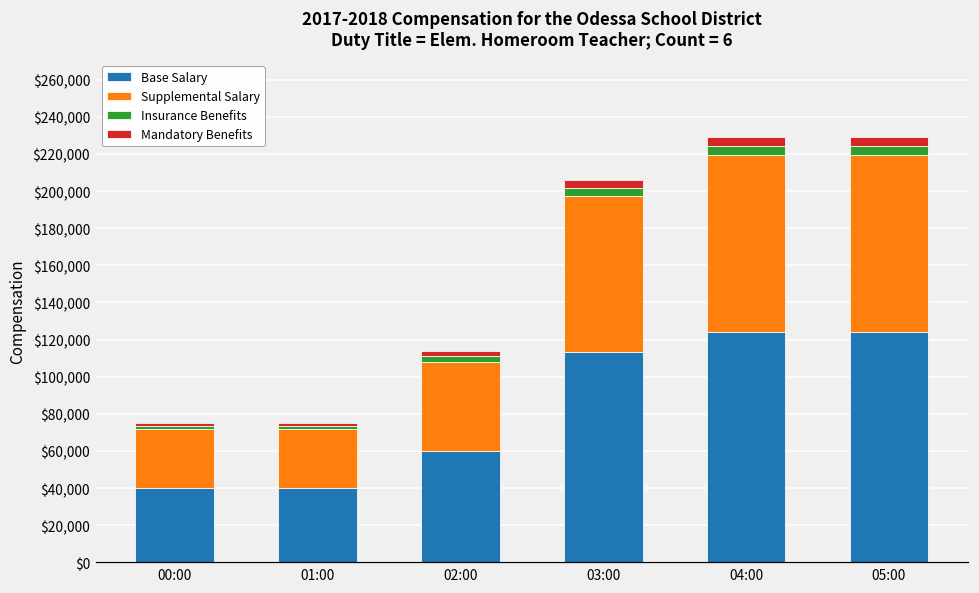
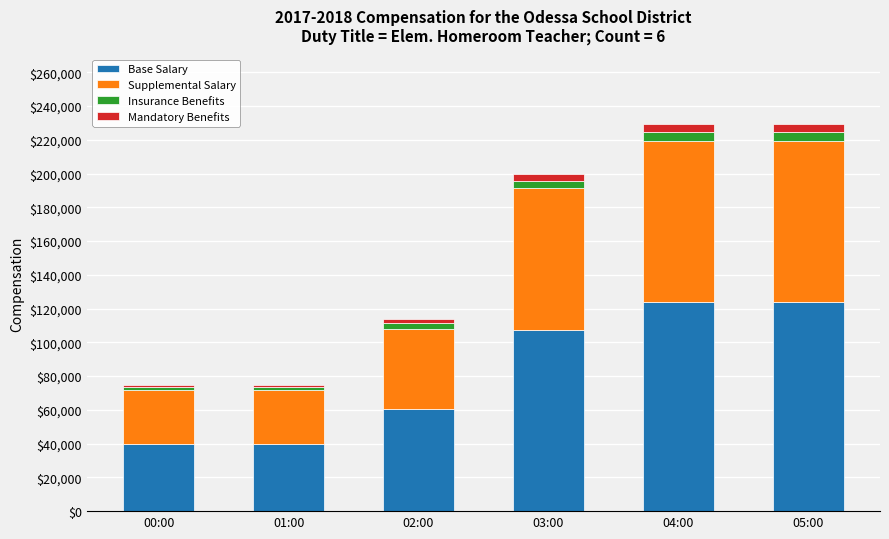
  {
    "Base Salary": {
      "00:00": "$40,000",
      "01:00": "$40,000",
      "02:00": "$60,000",
-     "03:00": "$113,000",
+     "03:00": "$107,000",
      "04:00": "$124,000",
      "05:00": "$124,000"
    },
    "Supplemental Salary": {
      "00:00": "$32,000",
      "01:00": "$32,000",
      "02:00": "$48,000",
      "03:00": "$84,000",
      "04:00": "$96,000",
      "05:00": "$96,000"
    },
    "Insurance Benefits": {
      "00:00": "$2,000",
      "01:00": "$2,000",
      "02:00": "$3,000",
      "03:00": "$4,000",
      "04:00": "$5,000",
      "05:00": "$5,000"
    },
    "Mandatory Benefits": {
      "00:00": "$2,000",
      "01:00": "$2,000",
      "02:00": "$2,000",
      "03:00": "$4,000",
      "04:00": "$5,000",
      "05:00": "$5,000"
    }
  }
